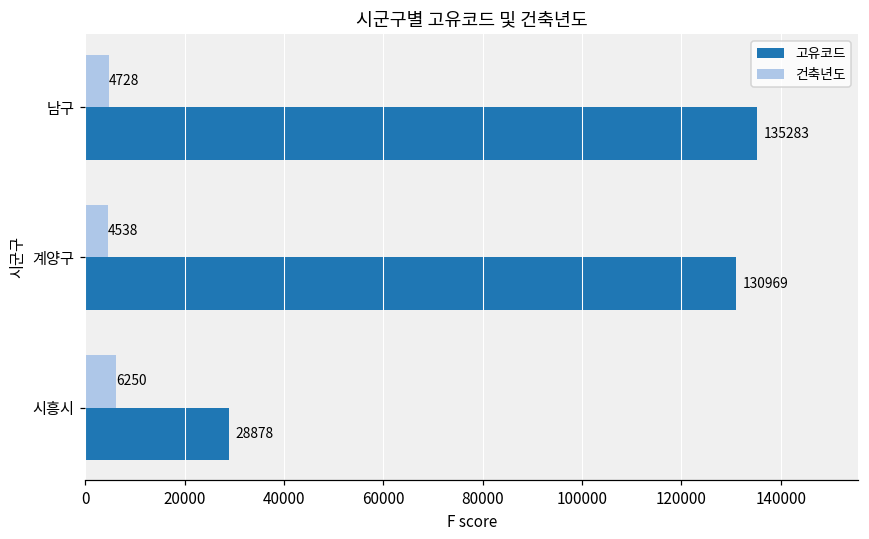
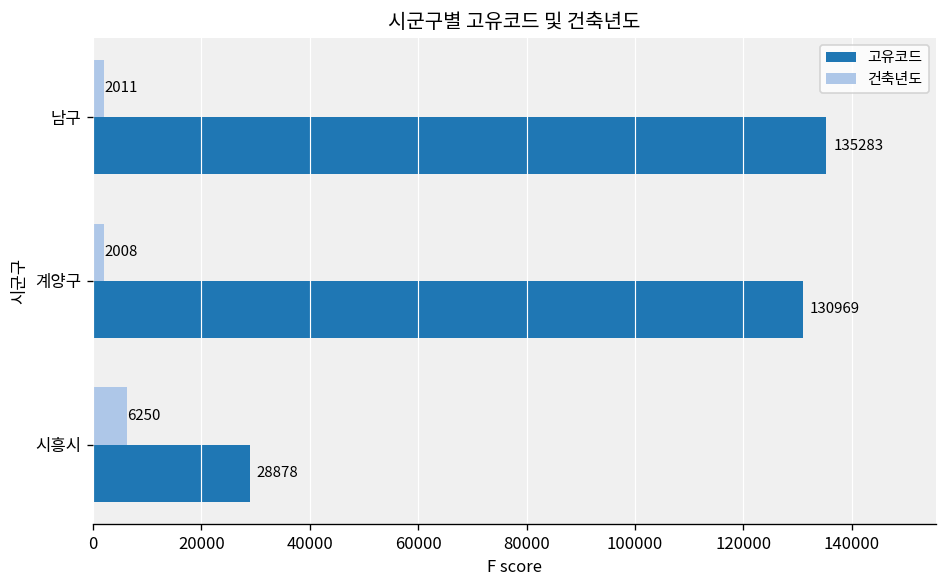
  {
    "고유코드": {
      "남구": 135283,
      "계양구": 130969,
      "시흥시": 28878
    },
    "건축년도": {
-     "남구": 4728,
-     "계양구": 4538,
+     "남구": 2011,
+     "계양구": 2008,
      "시흥시": 6250
    }
  }
